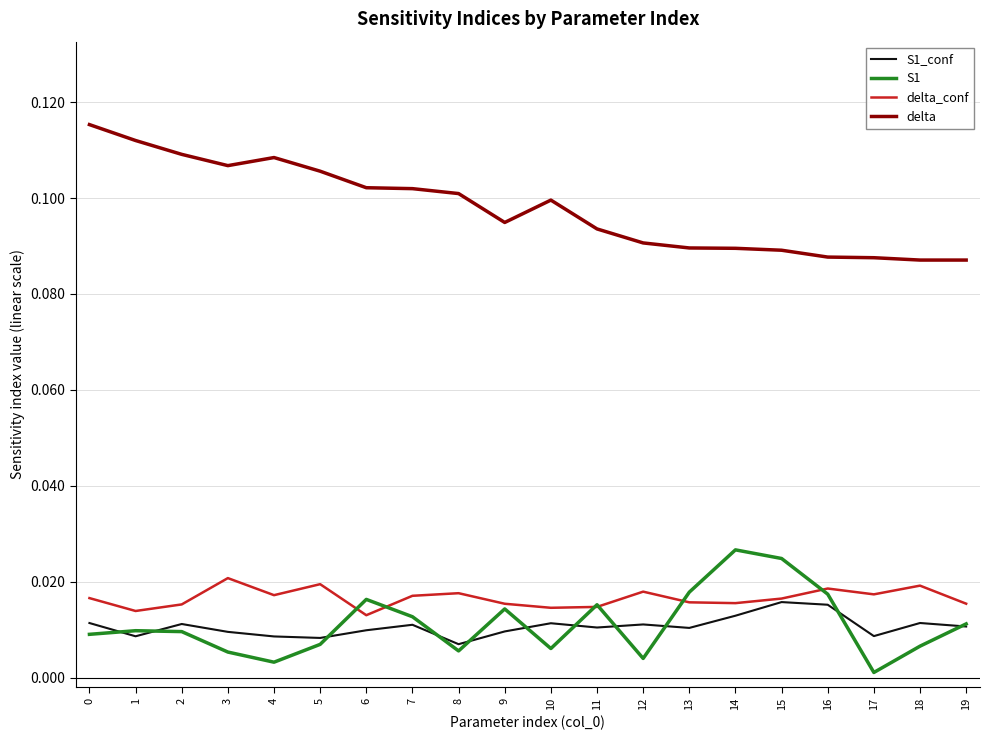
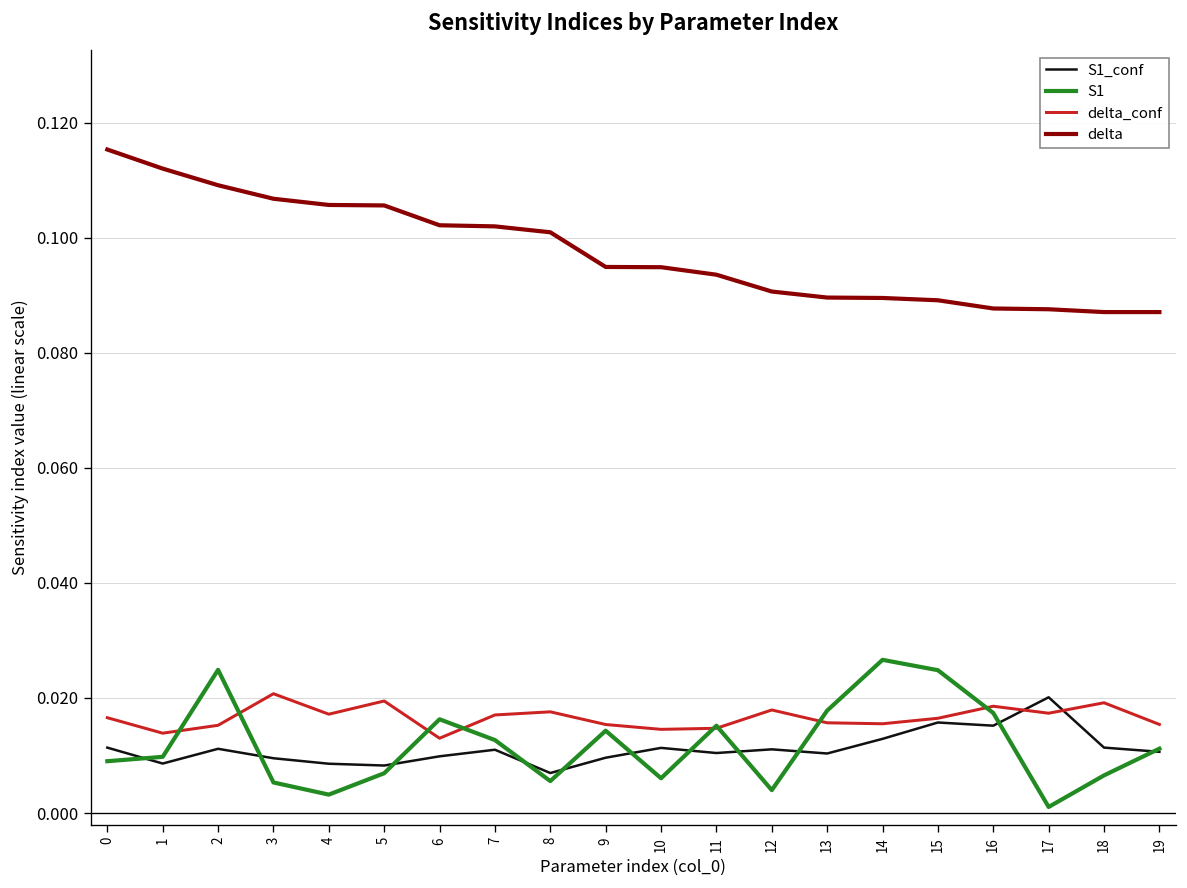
  {
    "S1_conf": {
      "0": 0.011,
      "1": 0.009,
      "2": 0.011,
      "3": 0.010,
      "4": 0.009,
      "5": 0.008,
      "6": 0.010,
      "7": 0.011,
      "8": 0.007,
      "9": 0.010,
      "10": 0.011,
      "11": 0.010,
      "12": 0.011,
      "13": 0.010,
      "14": 0.013,
      "15": 0.016,
      "16": 0.015,
-     "17": 0.009,
+     "17": 0.020,
      "18": 0.011,
      "19": 0.011
    },
    "delta_conf": {
      "0": 0.017,
      "1": 0.014,
      "2": 0.015,
      "3": 0.021,
      "4": 0.017,
      "5": 0.019,
      "6": 0.013,
      "7": 0.017,
      "8": 0.018,
      "9": 0.015,
      "10": 0.015,
      "12": 0.018,
      "13": 0.016,
      "14": 0.016,
      "15": 0.016,
      "16": 0.019,
      "17": 0.017,
      "18": 0.019,
      "19": 0.015
    },
    "S1": {
      "0": 0.009,
      "1": 0.010,
-     "2": 0.010,
+     "2": 0.025,
      "3": 0.005,
      "4": 0.003,
      "5": 0.007,
      "6": 0.016,
      "7": 0.013,
      "8": 0.006,
      "9": 0.014,
      "10": 0.006,
      "12": 0.004,
      "13": 0.018,
      "14": 0.027,
      "15": 0.025,
      "16": 0.017,
      "17": 0.001,
      "18": 0.007,
      "19": 0.011
    },
    "delta": {
      "0": 0.115,
      "1": 0.112,
      "2": 0.109,
      "3": 0.107,
-     "4": 0.108,
+     "4": 0.106,
      "5": 0.106,
      "6": 0.102,
      "7": 0.102,
      "8": 0.101,
      "9": 0.095,
-     "10": 0.100,
+     "10": 0.095,
      "11": 0.094,
      "12": 0.091,
      "13": 0.090,
      "14": 0.090,
      "15": 0.089,
      "16": 0.088,
      "17": 0.088,
      "18": 0.087,
      "19": 0.087
    }
  }
